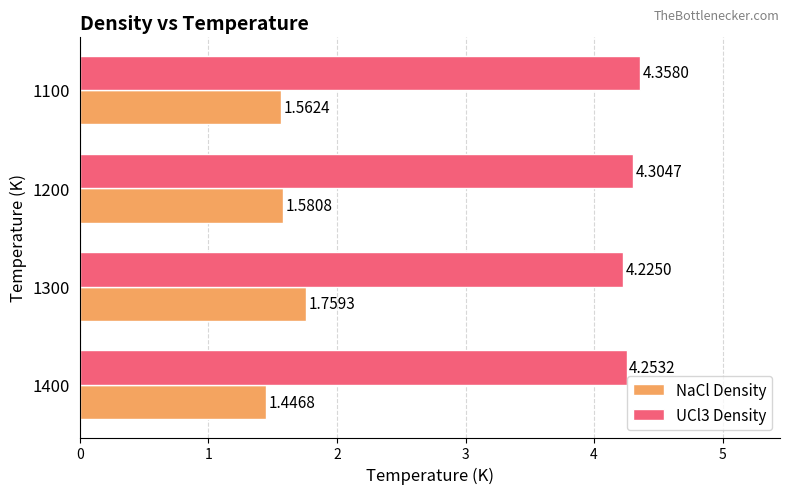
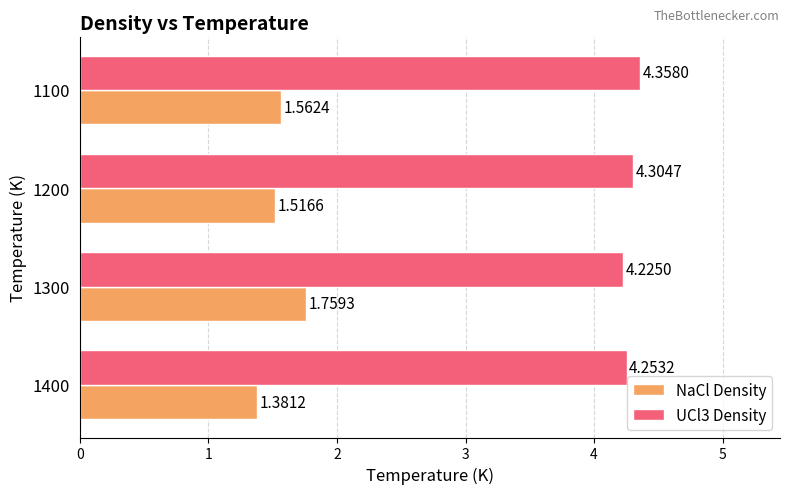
  {
    "NaCl Density": {
      "1100": 1.5624,
-     "1200": 1.5808,
+     "1200": 1.5166,
      "1300": 1.7593,
-     "1400": 1.4468
+     "1400": 1.3812
    },
    "UCl3 Density": {
      "1100": 4.3580,
      "1200": 4.3047,
      "1300": 4.2250
    }
  }
